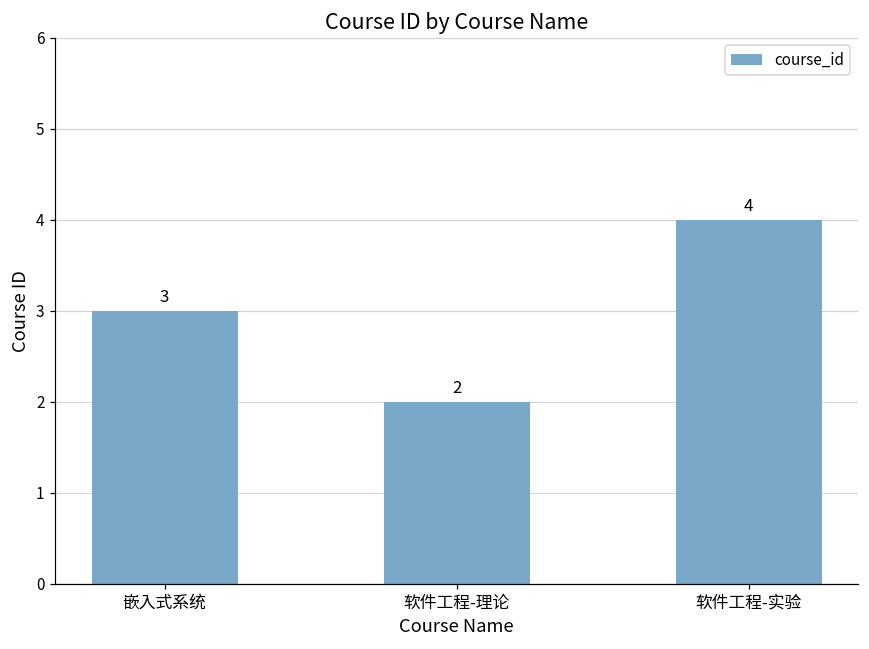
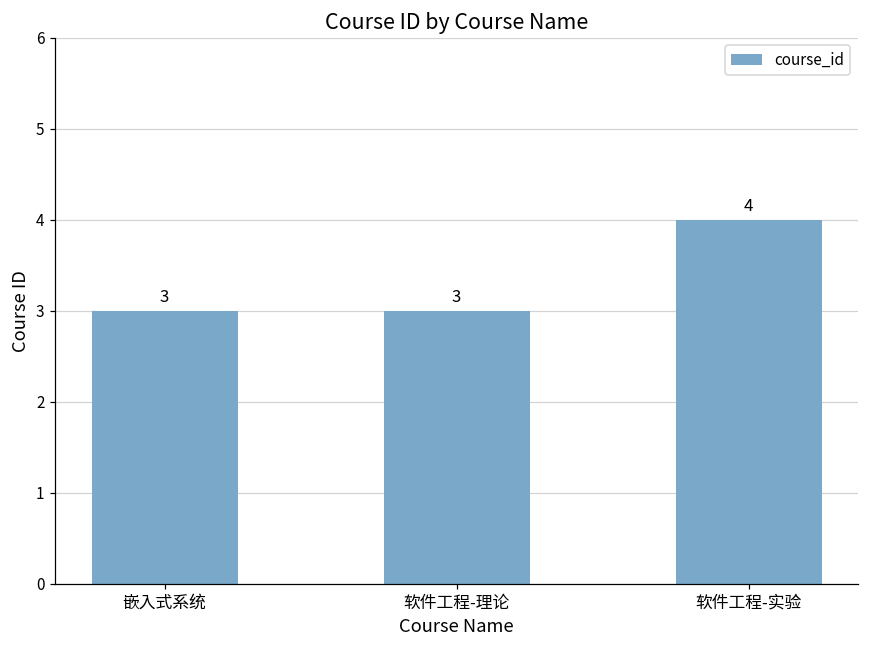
  {
    "嵌入式系统": 3,
-   "软件工程-理论": 2,
+   "软件工程-理论": 3,
    "软件工程-实验": 4
  }
